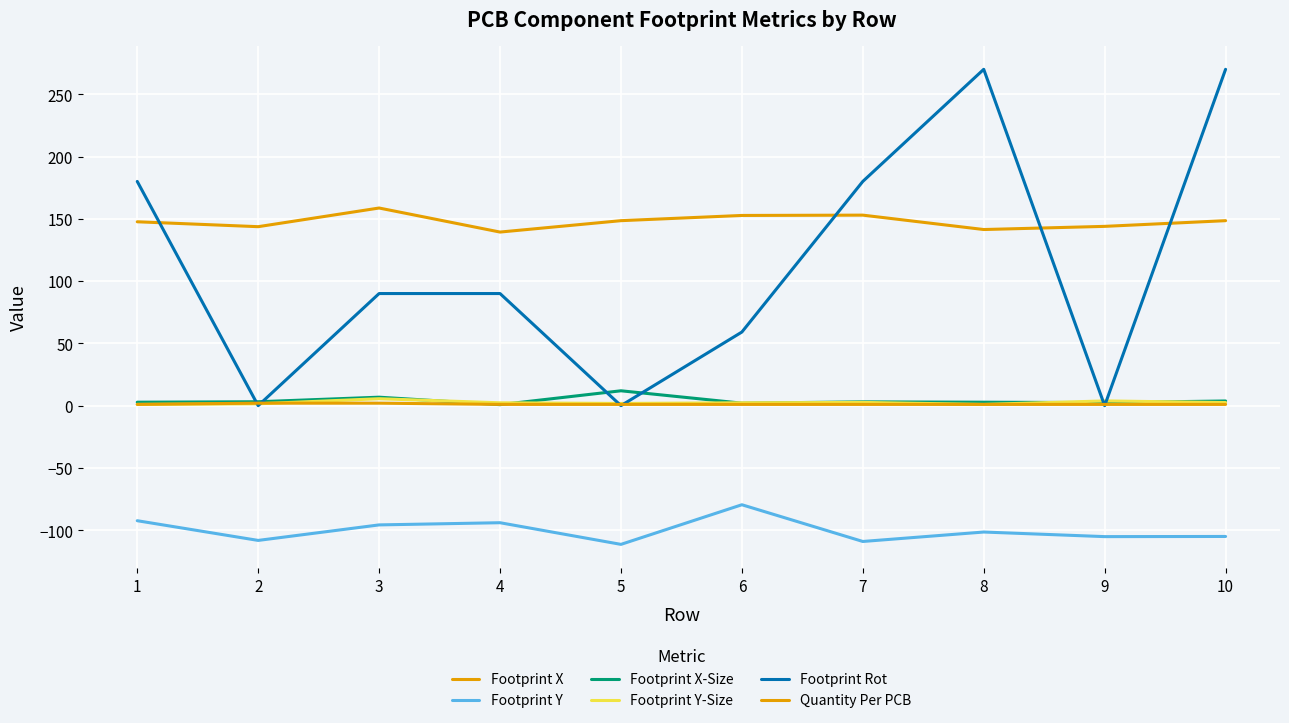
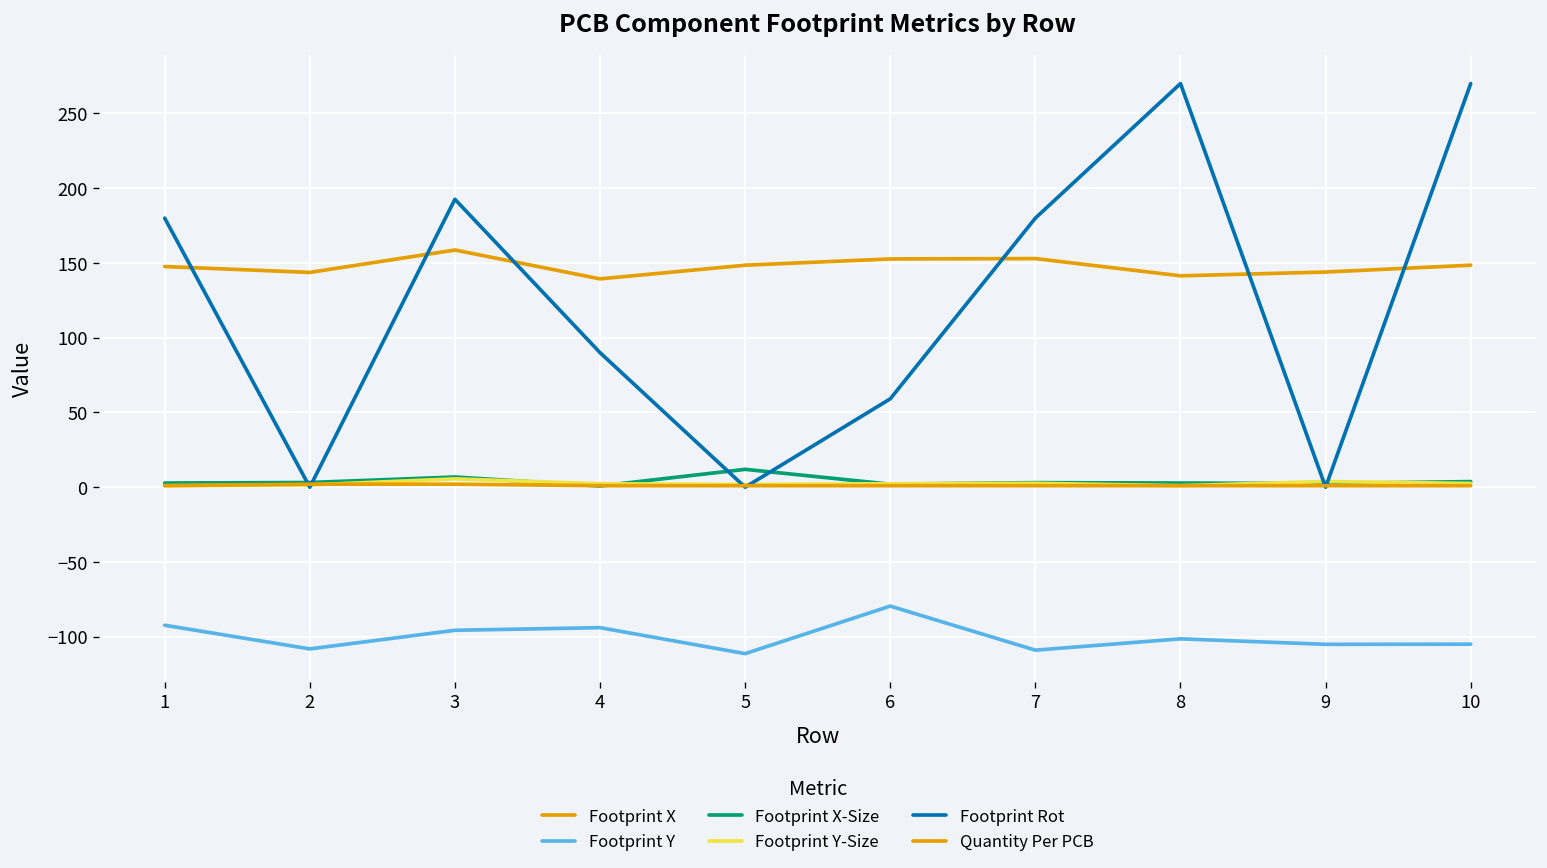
  {
    "Footprint Y": {
      "1": -92,
      "2": -108,
      "3": -96,
      "4": -94,
      "5": -111,
      "6": -80,
      "7": -109,
      "8": -101,
      "9": -105,
      "10": -105
    },
    "Footprint X-Size": {
      "5": 12
    },
    "Footprint Rot": {
      "1": 180,
-     "3": 90,
+     "3": 193,
      "4": 90,
      "6": 59,
      "7": 180,
      "8": 270,
      "10": 270
    }
  }
